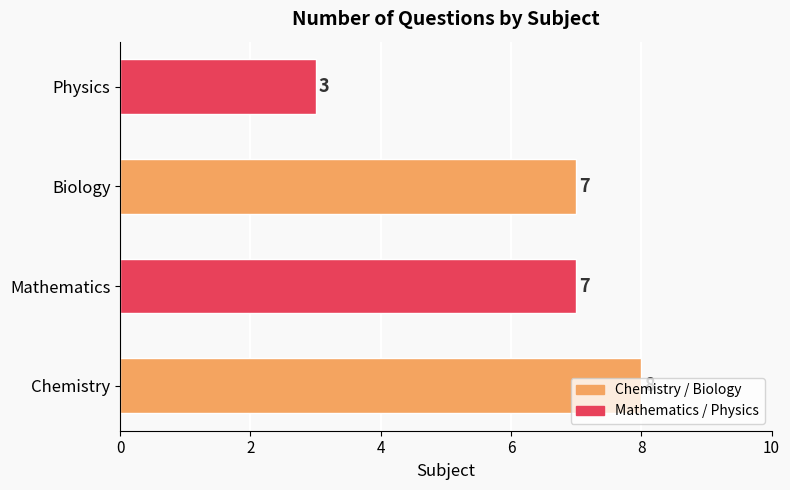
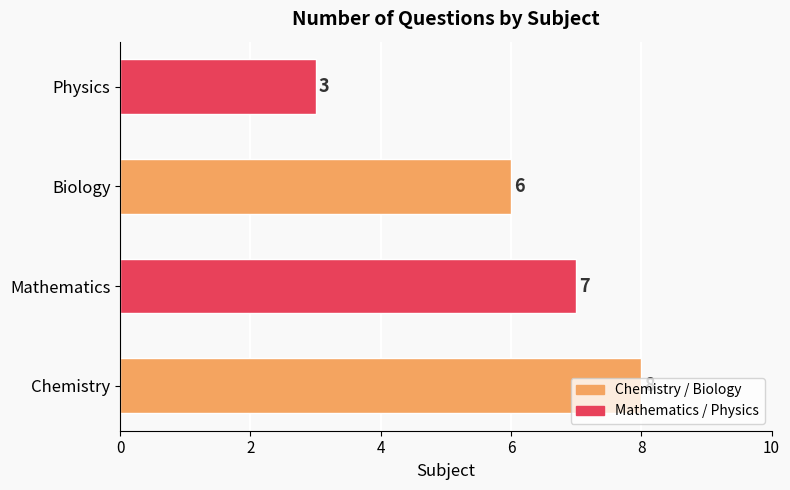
  {
    "Physics": 3,
-   "Biology": 7,
+   "Biology": 6,
    "Mathematics": 7
  }
